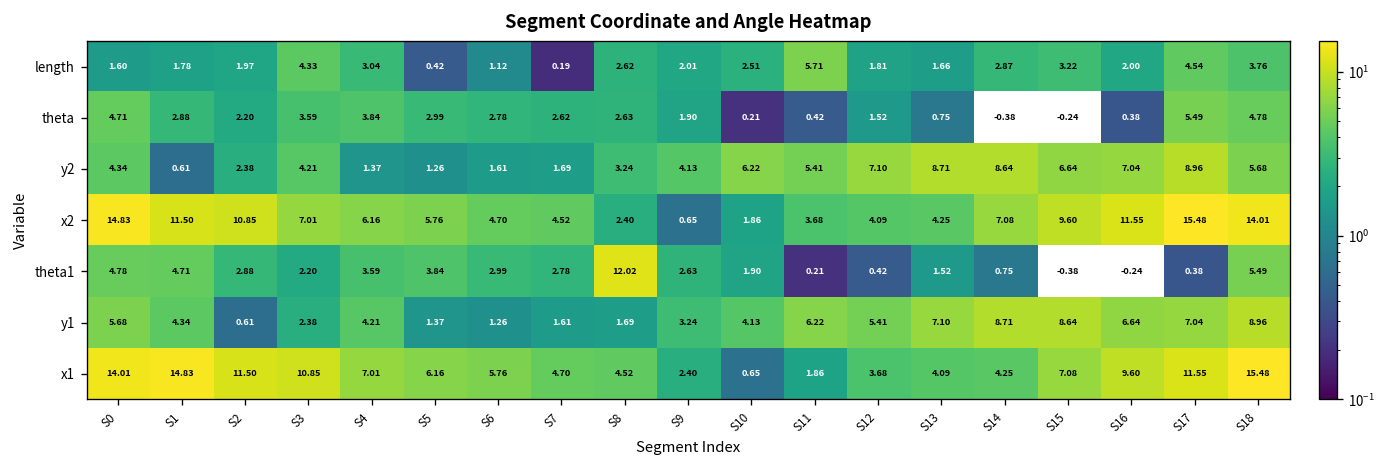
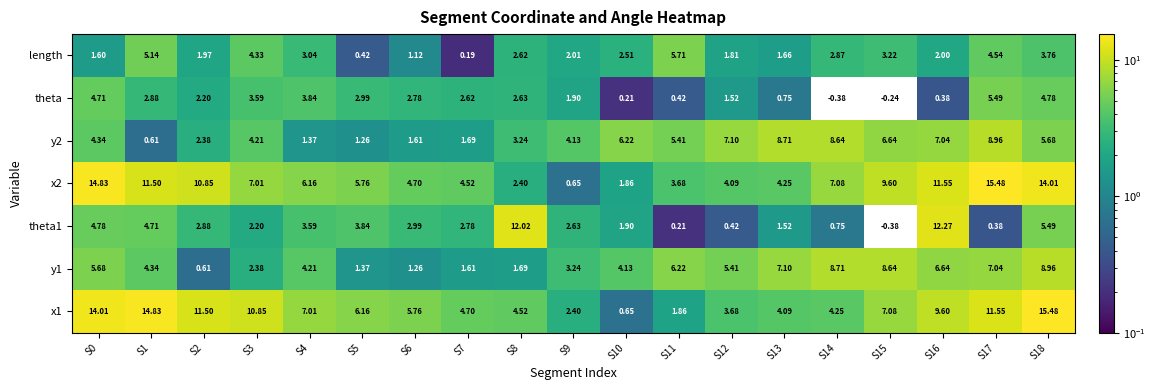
  {
    "length": {
      "S0": 1.60,
-     "S1": 1.78,
+     "S1": 5.14,
      "S2": 1.97,
      "S3": 4.33,
      "S4": 3.04,
      "S5": 0.42,
      "S6": 1.12,
      "S7": 0.19,
      "S8": 2.62,
      "S9": 2.01,
      "S10": 2.51,
      "S11": 5.71,
      "S12": 1.81,
      "S13": 1.66,
      "S14": 2.87,
      "S15": 3.22,
      "S16": 2.00,
      "S17": 4.54,
      "S18": 3.76
    },
    "theta": {
      "S0": 4.71,
      "S1": 2.88,
      "S2": 2.20,
      "S3": 3.59,
      "S4": 3.84,
      "S5": 2.99,
      "S6": 2.78,
      "S7": 2.62,
      "S8": 2.63,
      "S9": 1.90,
      "S10": 0.21,
      "S11": 0.42,
      "S12": 1.52,
      "S13": 0.75,
      "S14": -0.38,
      "S15": -0.24,
      "S16": 0.38,
      "S17": 5.49,
      "S18": 4.78
    },
    "y2": {
      "S0": 4.34,
      "S1": 0.61,
      "S2": 2.38,
      "S3": 4.21,
      "S4": 1.37,
      "S5": 1.26,
      "S6": 1.61,
      "S7": 1.69,
      "S8": 3.24,
      "S9": 4.13,
      "S10": 6.22,
      "S11": 5.41,
      "S12": 7.10,
      "S13": 8.71,
      "S14": 8.64,
      "S15": 6.64,
      "S16": 7.04,
      "S17": 8.96,
      "S18": 5.68
    },
    "x2": {
      "S0": 14.83,
      "S1": 11.50,
      "S2": 10.85,
      "S3": 7.01,
      "S4": 6.16,
      "S5": 5.76,
      "S6": 4.70,
      "S7": 4.52,
      "S8": 2.40,
      "S9": 0.65,
      "S10": 1.86,
      "S11": 3.68,
      "S12": 4.09,
      "S13": 4.25,
      "S14": 7.08,
      "S15": 9.60,
      "S16": 11.55,
      "S17": 15.48,
      "S18": 14.01
    },
    "theta1": {
      "S0": 4.78,
      "S1": 4.71,
      "S2": 2.88,
      "S3": 2.20,
      "S4": 3.59,
      "S5": 3.84,
      "S6": 2.99,
      "S7": 2.78,
      "S8": 12.02,
      "S9": 2.63,
      "S10": 1.90,
      "S11": 0.21,
      "S12": 0.42,
      "S13": 1.52,
      "S14": 0.75,
      "S15": -0.38,
-     "S16": -0.24,
+     "S16": 12.27,
      "S17": 0.38,
      "S18": 5.49
    },
    "y1": {
      "S0": 5.68,
      "S1": 4.34,
      "S2": 0.61,
      "S3": 2.38,
      "S4": 4.21,
      "S5": 1.37,
      "S6": 1.26,
      "S7": 1.61,
      "S8": 1.69,
      "S9": 3.24,
      "S10": 4.13,
      "S11": 6.22,
      "S12": 5.41,
      "S13": 7.10,
      "S14": 8.71,
      "S15": 8.64,
      "S16": 6.64,
      "S17": 7.04,
      "S18": 8.96
    },
    "x1": {
      "S0": 14.01,
      "S1": 14.83,
      "S2": 11.50,
      "S3": 10.85,
      "S4": 7.01,
      "S5": 6.16,
      "S6": 5.76,
      "S7": 4.70,
      "S8": 4.52,
      "S9": 2.40,
      "S10": 0.65,
      "S11": 1.86,
      "S12": 3.68,
      "S13": 4.09,
      "S14": 4.25,
      "S15": 7.08,
      "S16": 9.60,
      "S17": 11.55,
      "S18": 15.48
    }
  }
